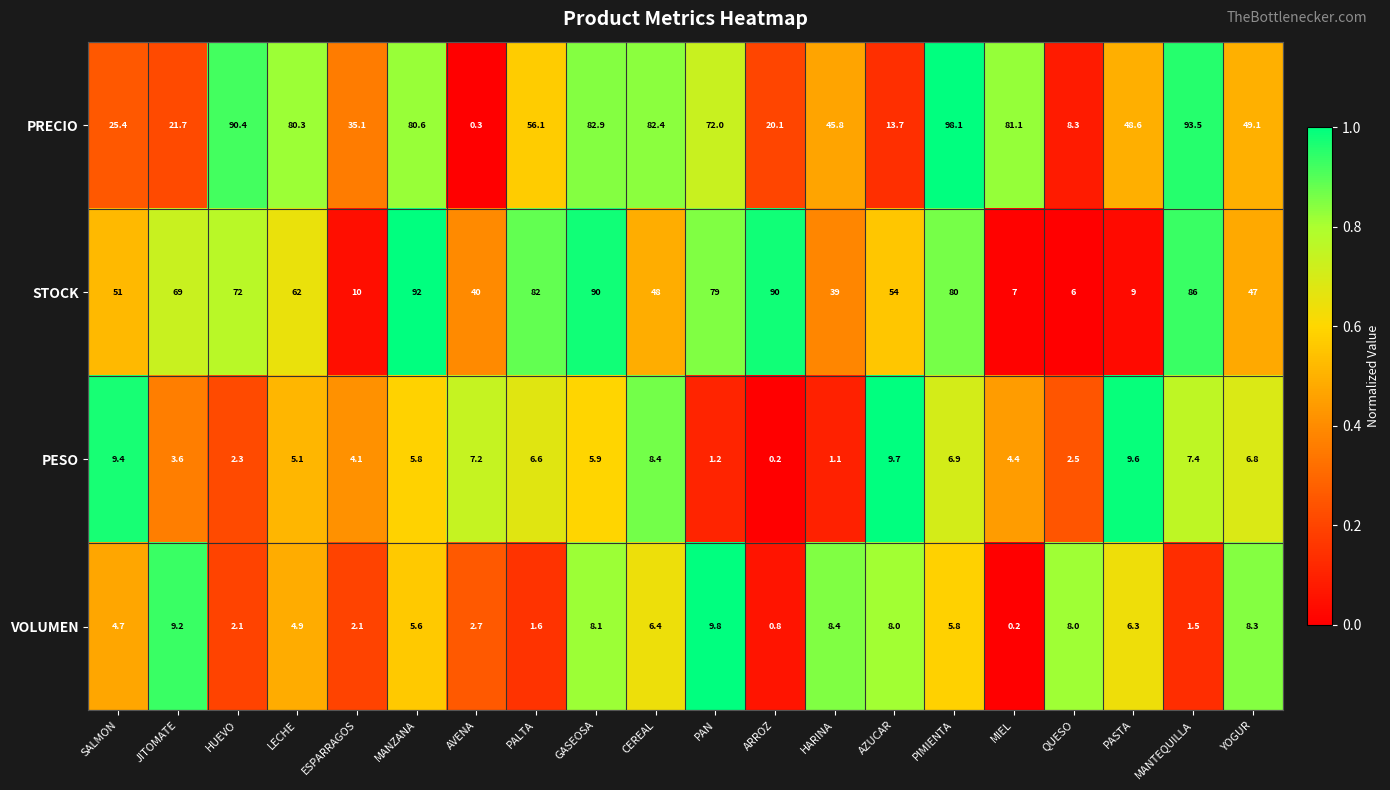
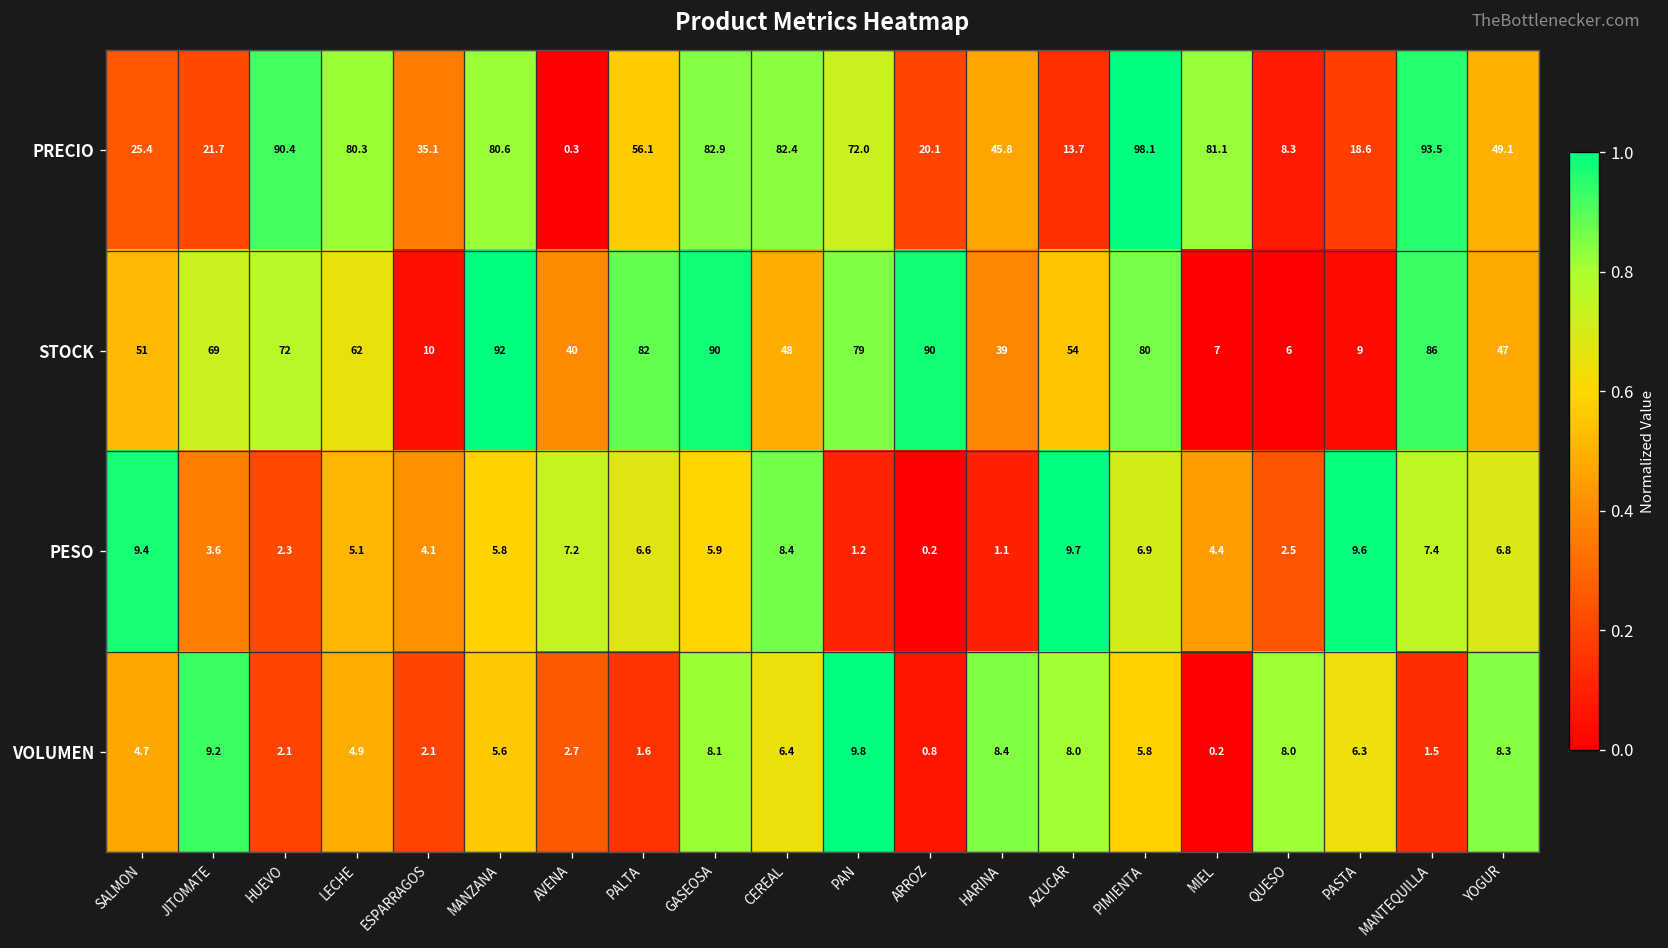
  {
    "PRECIO": {
      "SALMON": 25.4,
      "JITOMATE": 21.7,
      "HUEVO": 90.4,
      "LECHE": 80.3,
      "ESPARRAGOS": 35.1,
      "MANZANA": 80.6,
      "AVENA": 0.3,
      "PALTA": 56.1,
      "GASEOSA": 82.9,
      "CEREAL": 82.4,
      "PAN": 72.0,
      "ARROZ": 20.1,
      "HARINA": 45.8,
      "AZUCAR": 13.7,
      "PIMIENTA": 98.1,
      "MIEL": 81.1,
      "QUESO": 8.3,
-     "PASTA": 48.6,
+     "PASTA": 18.6,
      "MANTEQUILLA": 93.5,
      "YOGUR": 49.1
    },
    "STOCK": {
      "SALMON": 51,
      "JITOMATE": 69,
      "HUEVO": 72,
      "LECHE": 62,
      "ESPARRAGOS": 10,
      "MANZANA": 92,
      "AVENA": 40,
      "PALTA": 82,
      "GASEOSA": 90,
      "CEREAL": 48,
      "PAN": 79,
      "ARROZ": 90,
      "HARINA": 39,
      "AZUCAR": 54,
      "PIMIENTA": 80,
      "MIEL": 7,
      "QUESO": 6,
      "PASTA": 9,
      "MANTEQUILLA": 86,
      "YOGUR": 47
    },
    "PESO": {
      "SALMON": 9.4,
      "JITOMATE": 3.6,
      "HUEVO": 2.3,
      "LECHE": 5.1,
      "ESPARRAGOS": 4.1,
      "MANZANA": 5.8,
      "AVENA": 7.2,
      "PALTA": 6.6,
      "GASEOSA": 5.9,
      "CEREAL": 8.4,
      "PAN": 1.2,
      "ARROZ": 0.2,
      "HARINA": 1.1,
      "AZUCAR": 9.7,
      "PIMIENTA": 6.9,
      "MIEL": 4.4,
      "QUESO": 2.5,
      "PASTA": 9.6,
      "MANTEQUILLA": 7.4,
      "YOGUR": 6.8
    },
    "VOLUMEN": {
      "SALMON": 4.7,
      "JITOMATE": 9.2,
      "HUEVO": 2.1,
      "LECHE": 4.9,
      "ESPARRAGOS": 2.1,
      "MANZANA": 5.6,
      "AVENA": 2.7,
      "PALTA": 1.6,
      "GASEOSA": 8.1,
      "CEREAL": 6.4,
      "PAN": 9.8,
      "ARROZ": 0.8,
      "HARINA": 8.4,
      "AZUCAR": 8.0,
      "PIMIENTA": 5.8,
      "MIEL": 0.2,
      "QUESO": 8.0,
      "PASTA": 6.3,
      "MANTEQUILLA": 1.5,
      "YOGUR": 8.3
    }
  }
